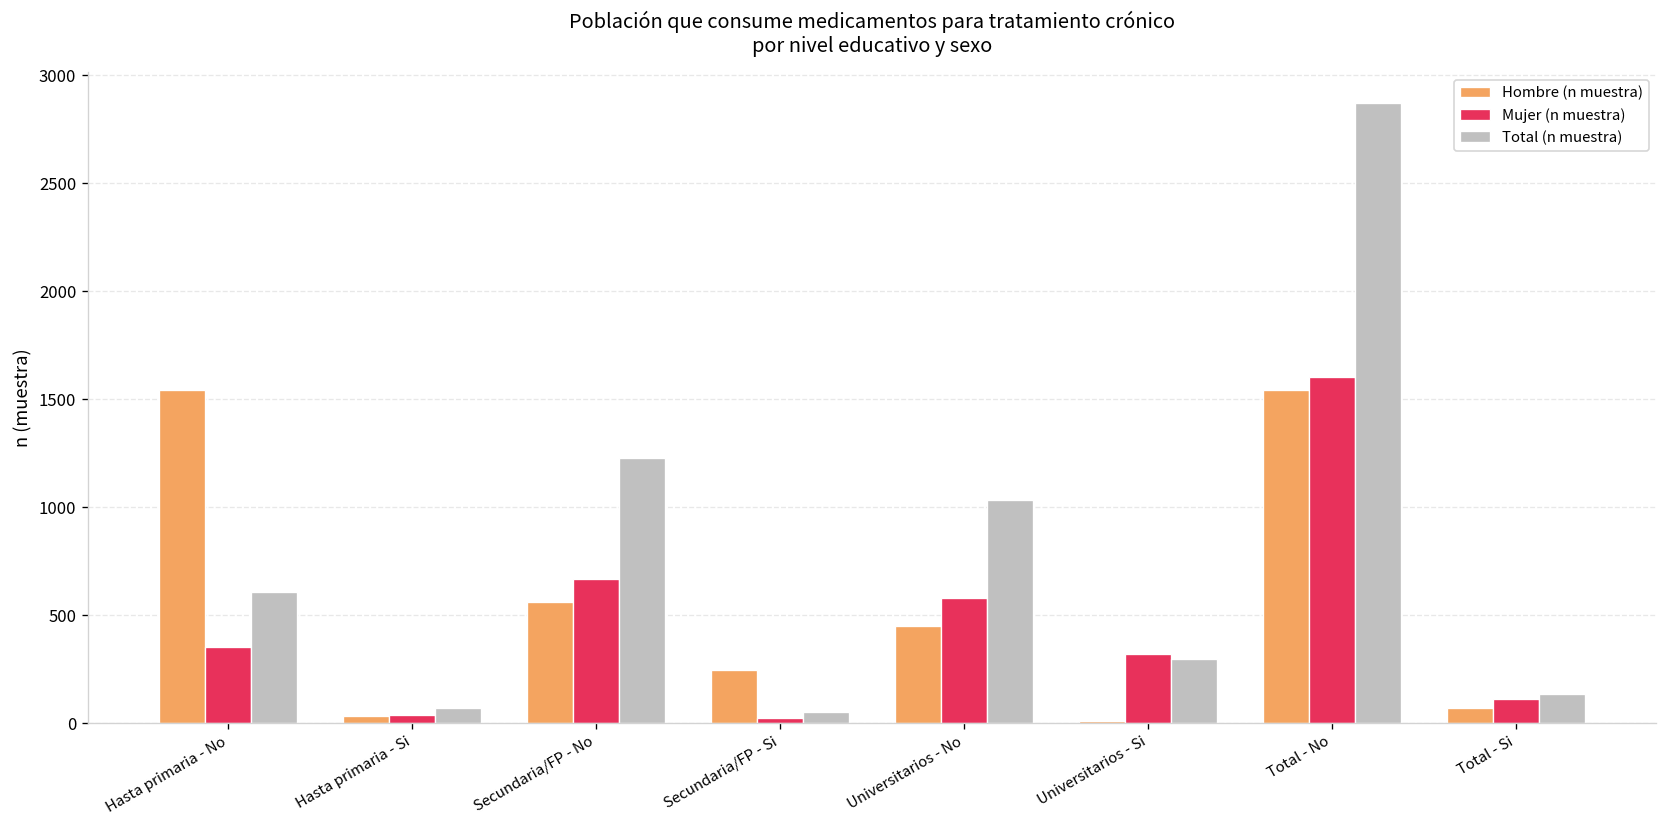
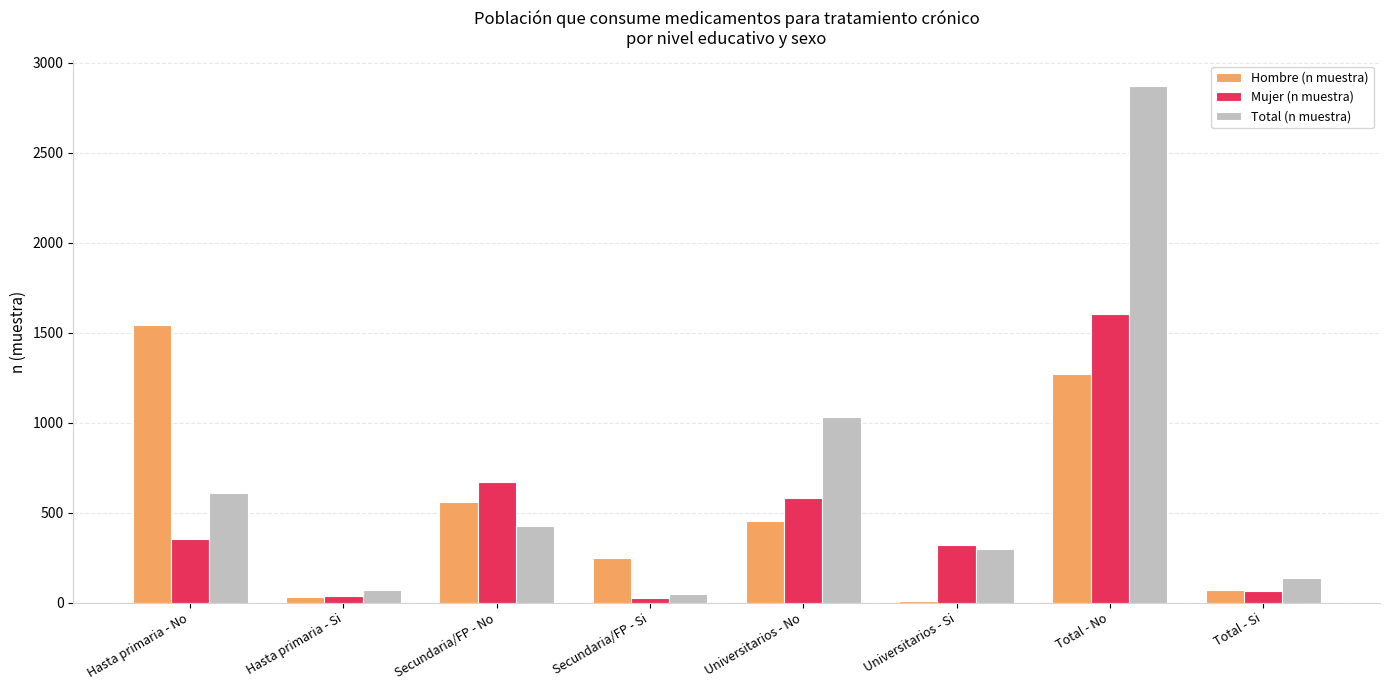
  {
    "Hombre (n muestra)": {
      "Hasta primaria - No": 1540,
      "Hasta primaria - Si": 30,
      "Secundaria/FP - No": 560,
      "Secundaria/FP - Si": 250,
      "Universitarios - No": 450,
-     "Total - No": 1540,
+     "Total - No": 1270,
      "Total - Si": 70
    },
    "Mujer (n muestra)": {
      "Hasta primaria - No": 350,
      "Hasta primaria - Si": 40,
      "Secundaria/FP - No": 670,
      "Secundaria/FP - Si": 20,
      "Universitarios - No": 580,
      "Universitarios - Si": 320,
      "Total - No": 1600,
-     "Total - Si": 110
+     "Total - Si": 70
    },
    "Total (n muestra)": {
      "Hasta primaria - No": 610,
      "Hasta primaria - Si": 70,
-     "Secundaria/FP - No": 1230,
+     "Secundaria/FP - No": 430,
      "Secundaria/FP - Si": 50,
      "Universitarios - No": 1030,
      "Universitarios - Si": 300,
      "Total - No": 2870,
      "Total - Si": 130
    }
  }
